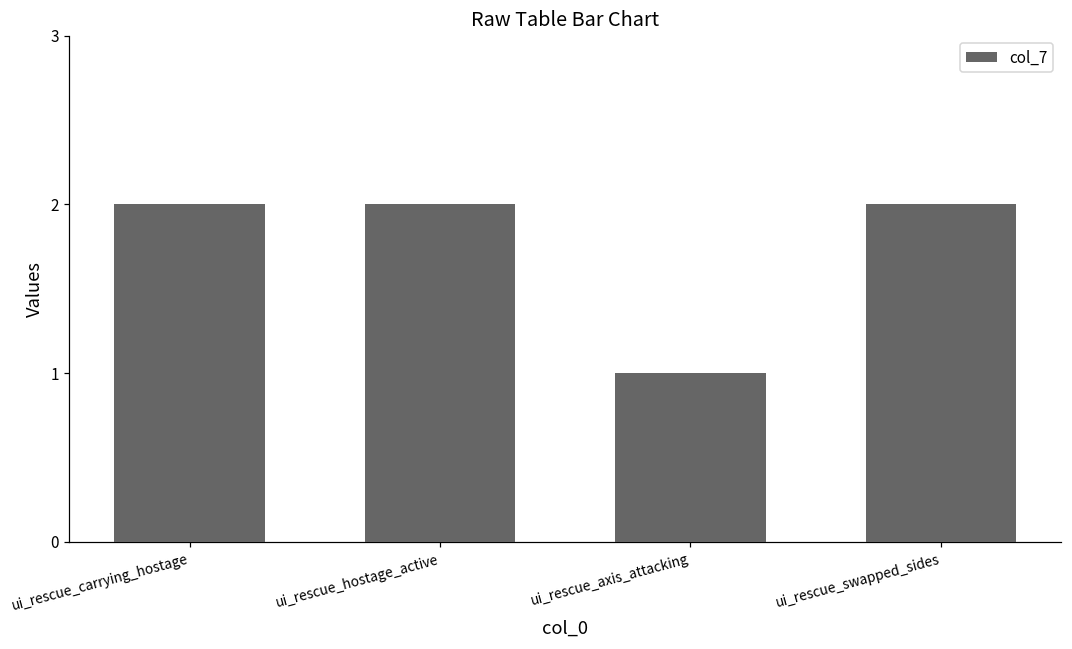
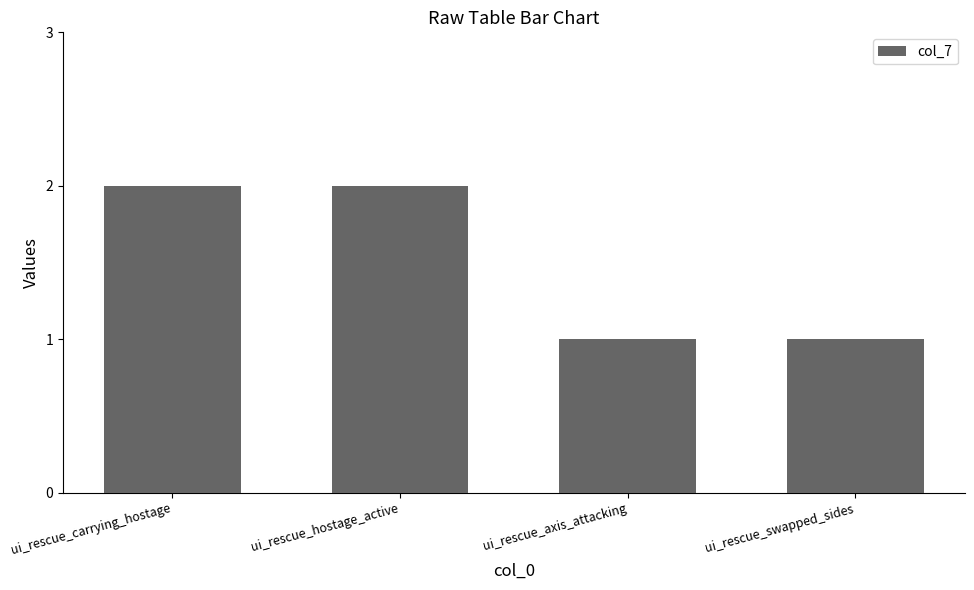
  {
    "ui_rescue_carrying_hostage": 2,
    "ui_rescue_hostage_active": 2,
    "ui_rescue_axis_attacking": 1,
-   "ui_rescue_swapped_sides": 2
+   "ui_rescue_swapped_sides": 1
  }
